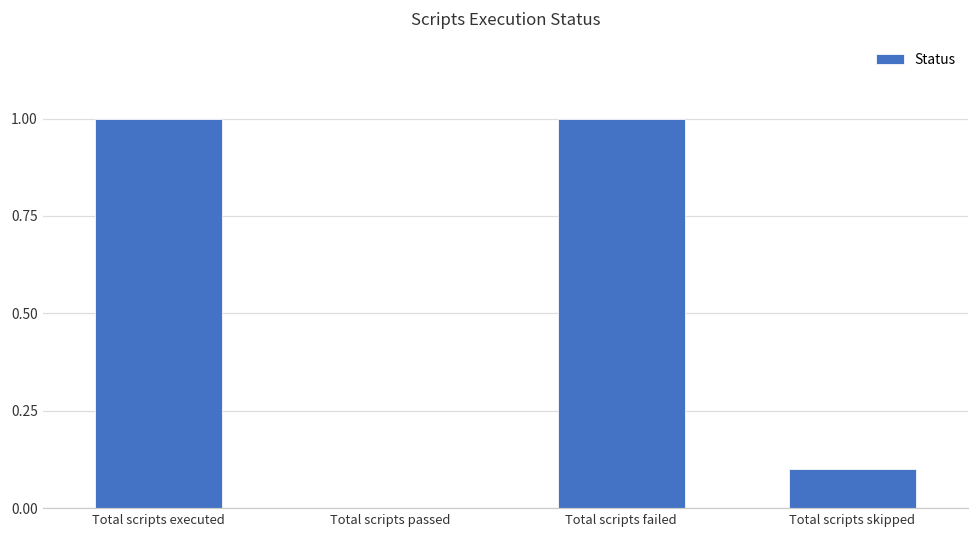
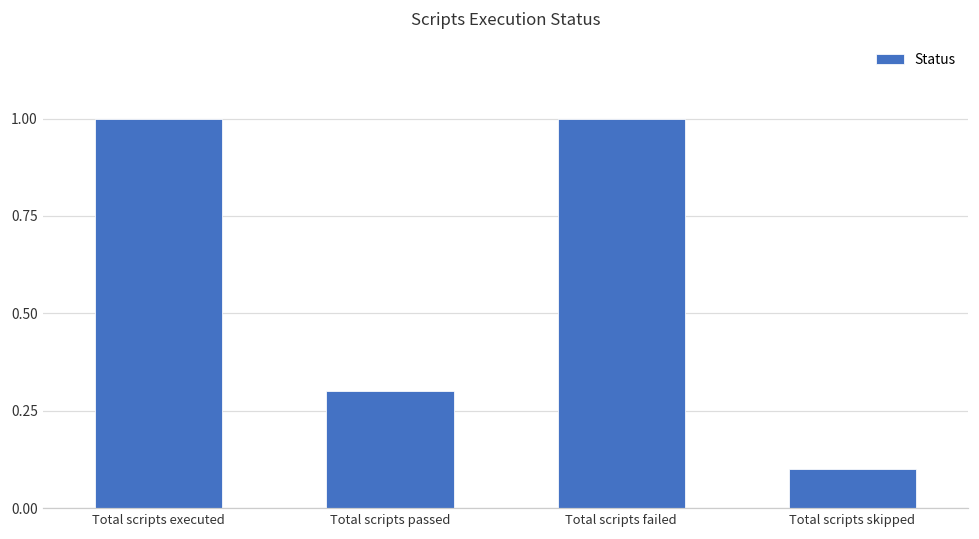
  {
    "Total scripts executed": 1.0,
-   "Total scripts passed": 0.0,
+   "Total scripts passed": 0.3,
    "Total scripts failed": 1.0,
    "Total scripts skipped": 0.1
  }
